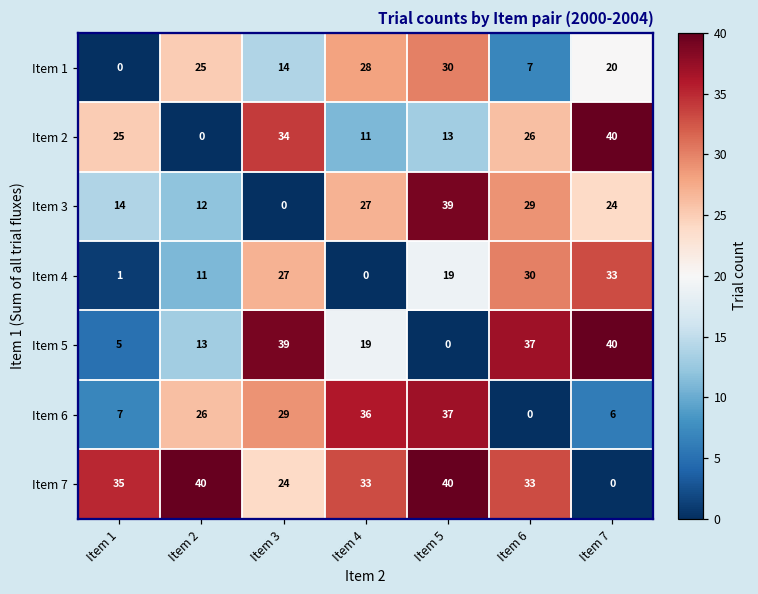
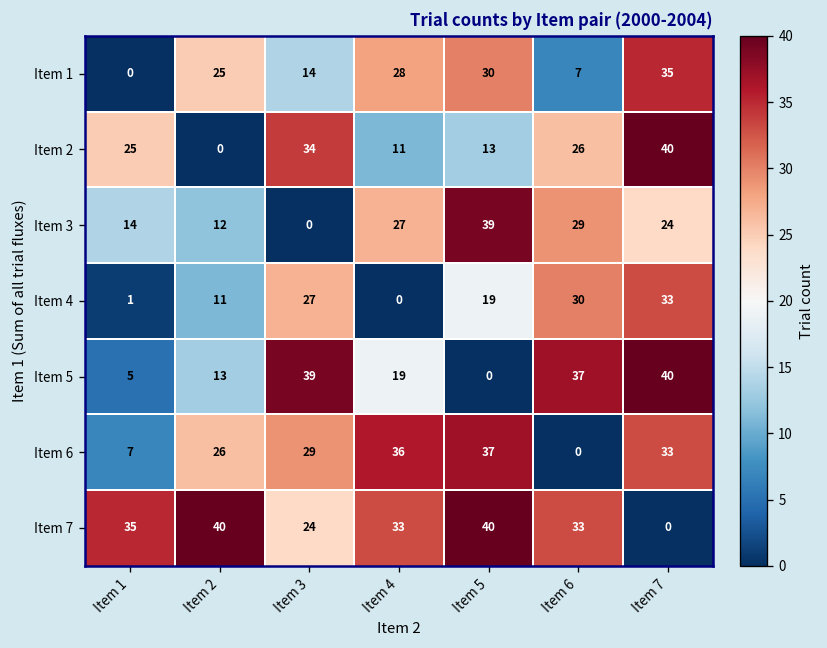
  {
    "Item 1": {
      "Item 1": 0,
      "Item 2": 25,
      "Item 3": 14,
      "Item 4": 28,
      "Item 5": 30,
      "Item 6": 7,
-     "Item 7": 20
+     "Item 7": 35
    },
    "Item 2": {
      "Item 1": 25,
      "Item 2": 0,
      "Item 3": 34,
      "Item 4": 11,
      "Item 5": 13,
      "Item 6": 26,
      "Item 7": 40
    },
    "Item 3": {
      "Item 1": 14,
      "Item 2": 12,
      "Item 3": 0,
      "Item 4": 27,
      "Item 5": 39,
      "Item 6": 29,
      "Item 7": 24
    },
    "Item 4": {
      "Item 1": 1,
      "Item 2": 11,
      "Item 3": 27,
      "Item 4": 0,
      "Item 5": 19,
      "Item 6": 30,
      "Item 7": 33
    },
    "Item 5": {
      "Item 1": 5,
      "Item 2": 13,
      "Item 3": 39,
      "Item 4": 19,
      "Item 5": 0,
      "Item 6": 37,
      "Item 7": 40
    },
    "Item 6": {
      "Item 1": 7,
      "Item 2": 26,
      "Item 3": 29,
      "Item 4": 36,
      "Item 5": 37,
      "Item 6": 0,
-     "Item 7": 6
+     "Item 7": 33
    },
    "Item 7": {
      "Item 1": 35,
      "Item 2": 40,
      "Item 3": 24,
      "Item 4": 33,
      "Item 5": 40,
      "Item 6": 33,
      "Item 7": 0
    }
  }
